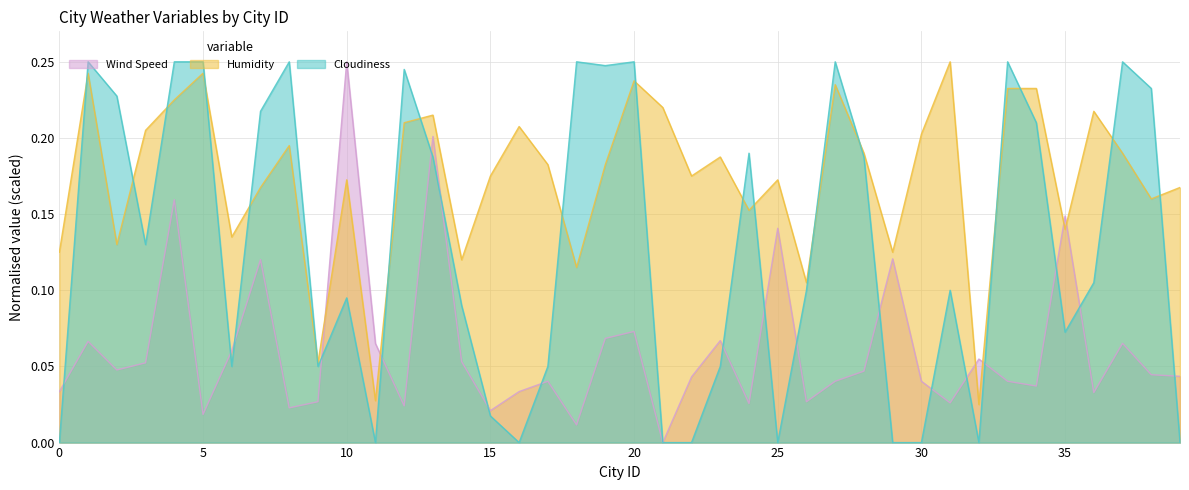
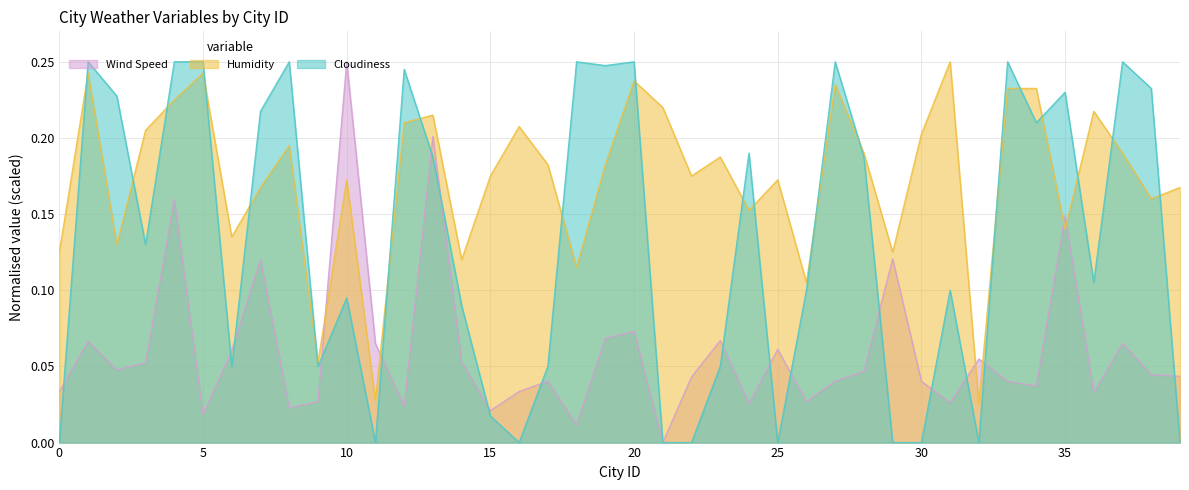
  {
    "Wind Speed": {
      "0": 0.033,
      "5": 0.018,
      "10": 0.250,
      "15": 0.021,
      "20": 0.073,
-     "25": 0.141,
+     "25": 0.061,
      "30": 0.040,
      "35": 0.149
    },
    "Humidity": {
      "0": 0.125,
      "5": 0.243,
      "10": 0.173,
      "15": 0.175,
      "20": 0.238,
      "25": 0.173,
      "30": 0.203,
      "35": 0.140
    },
    "Cloudiness": {
      "0": 0.000,
      "5": 0.250,
      "10": 0.095,
      "15": 0.018,
      "20": 0.250,
      "25": 0.000,
      "30": 0.000,
-     "35": 0.073
+     "35": 0.230
    }
  }
